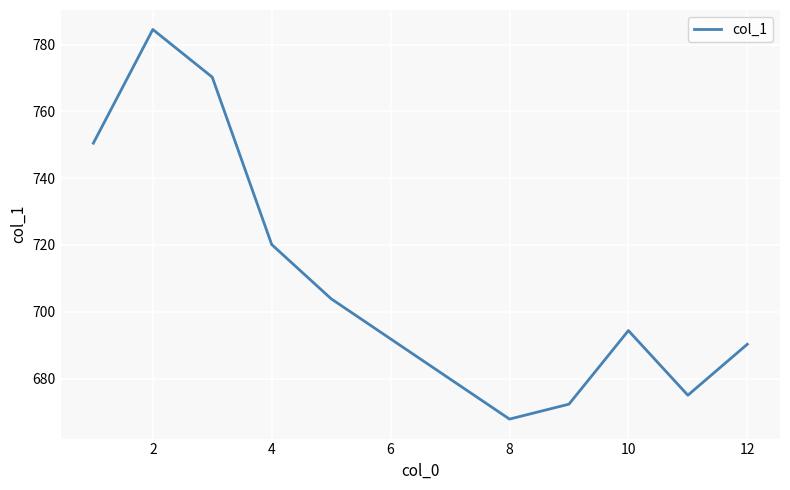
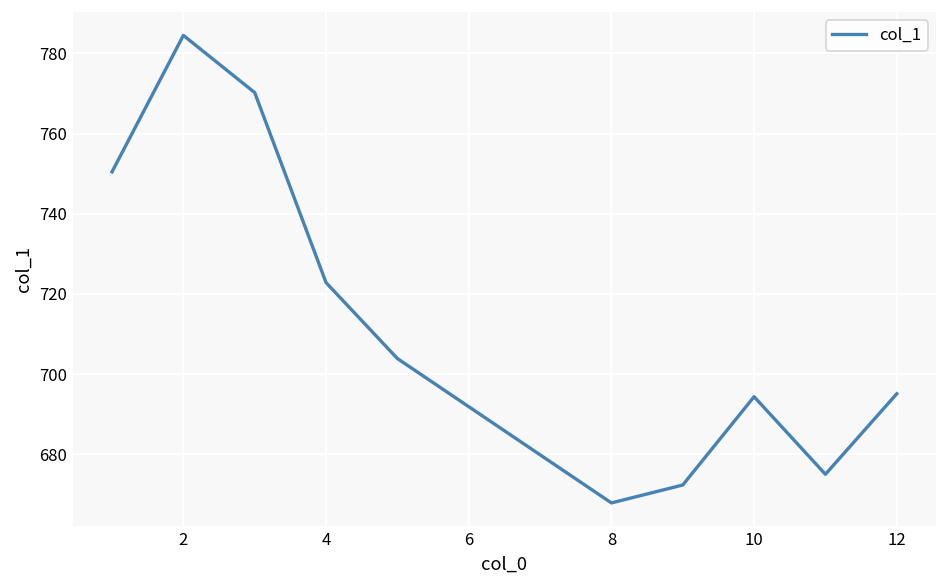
  {
    "2": 785,
-   "4": 720,
+   "4": 723,
    "8": 668,
    "10": 694,
-   "12": 690
+   "12": 695
  }
